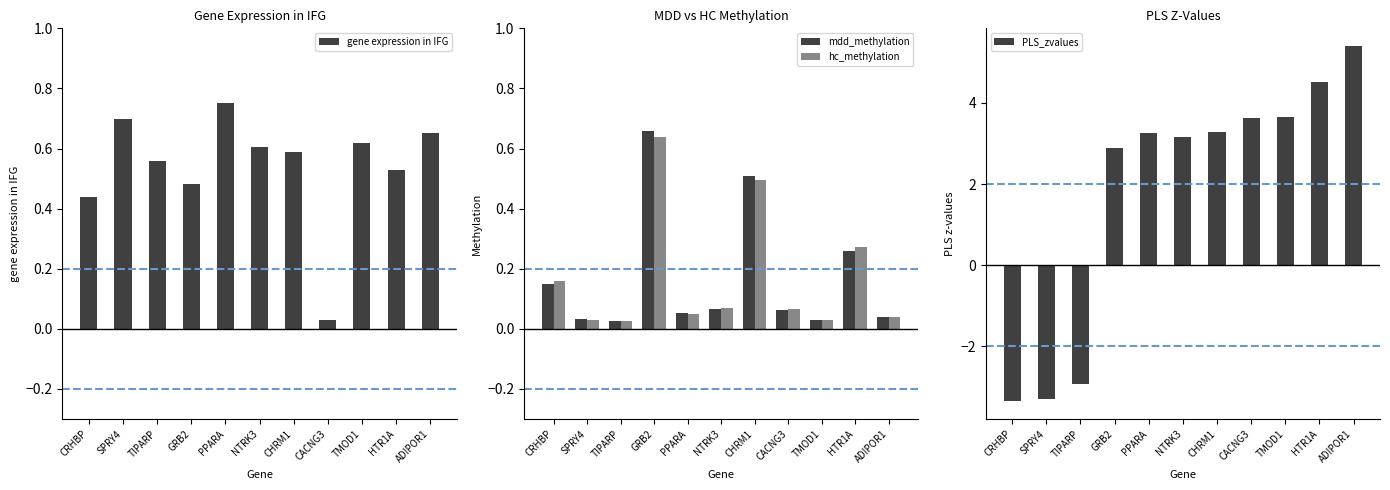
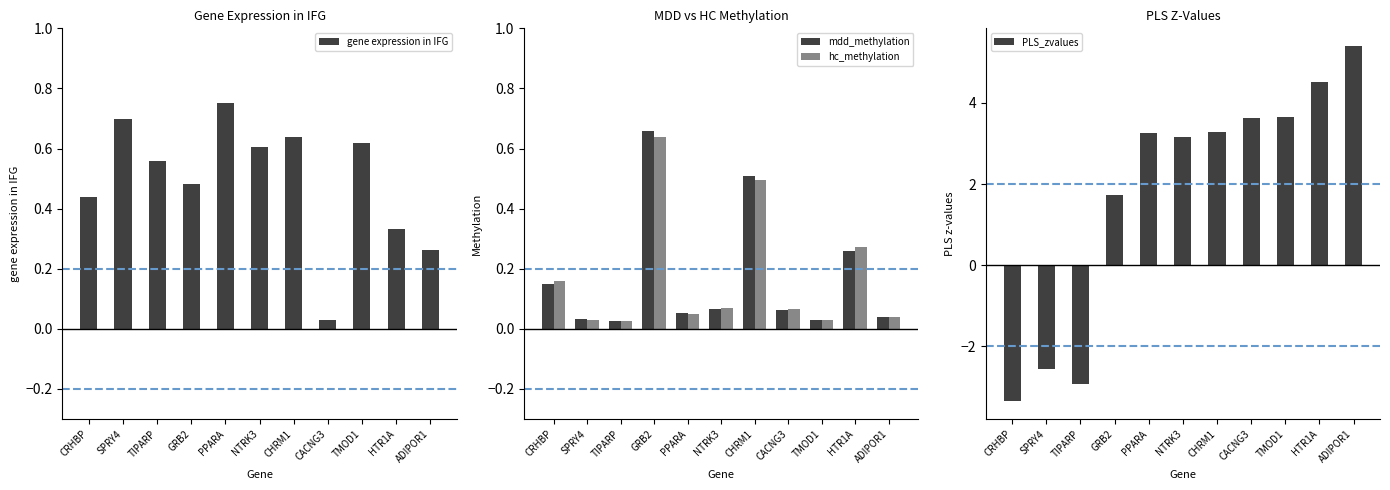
  {
    "Gene Expression in IFG": {
      "CRHBP": 0.44,
      "SPRY4": 0.70,
      "TIPARP": 0.56,
      "GRB2": 0.48,
      "PPARA": 0.75,
      "NTRK3": 0.60,
-     "CHRM1": 0.59,
+     "CHRM1": 0.64,
      "CACNG3": 0.03,
      "TMOD1": 0.62,
-     "HTR1A": 0.53,
-     "ADIPOR1": 0.65
+     "HTR1A": 0.33,
+     "ADIPOR1": 0.26
    },
    "PLS Z-Values": {
      "CRHBP": -3.3,
-     "SPRY4": -3.3,
+     "SPRY4": -2.6,
      "TIPARP": -2.9,
-     "GRB2": 2.9,
+     "GRB2": 1.7,
      "PPARA": 3.3,
      "NTRK3": 3.2,
      "CHRM1": 3.3,
      "CACNG3": 3.6,
      "TMOD1": 3.7,
      "HTR1A": 4.5,
      "ADIPOR1": 5.4
    }
  }
